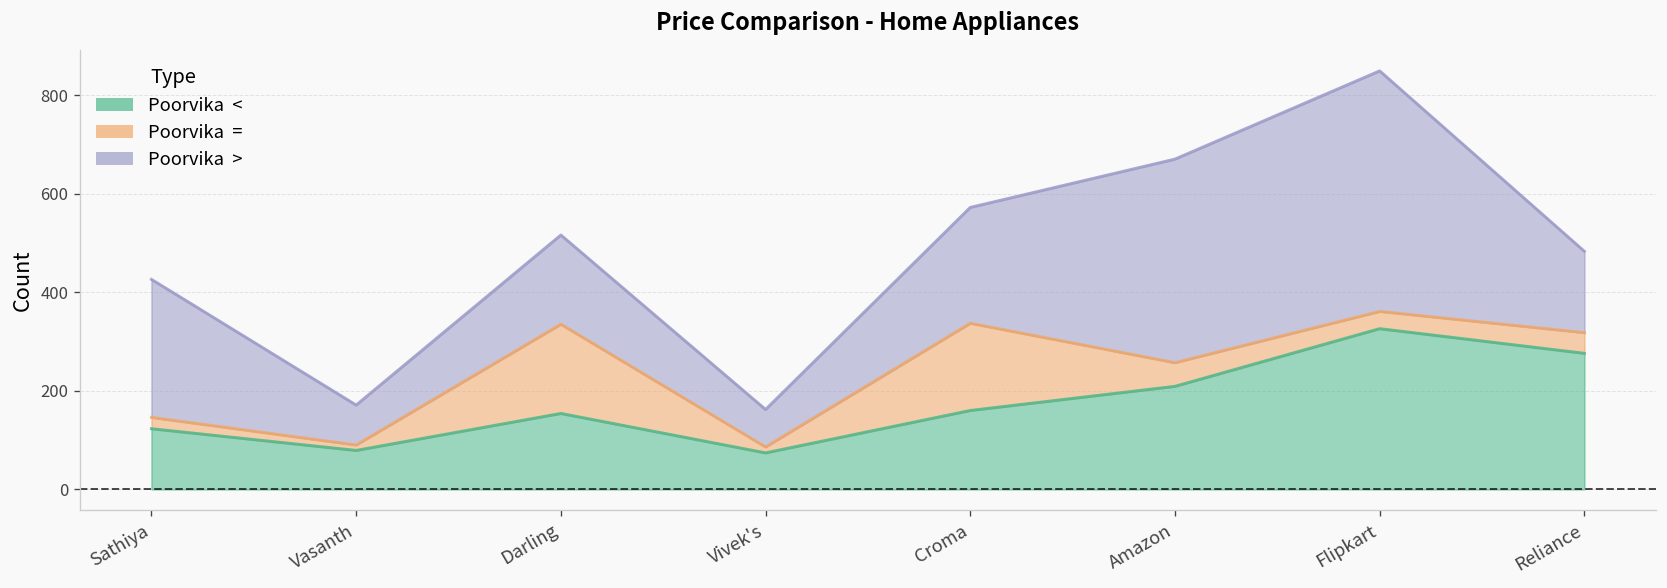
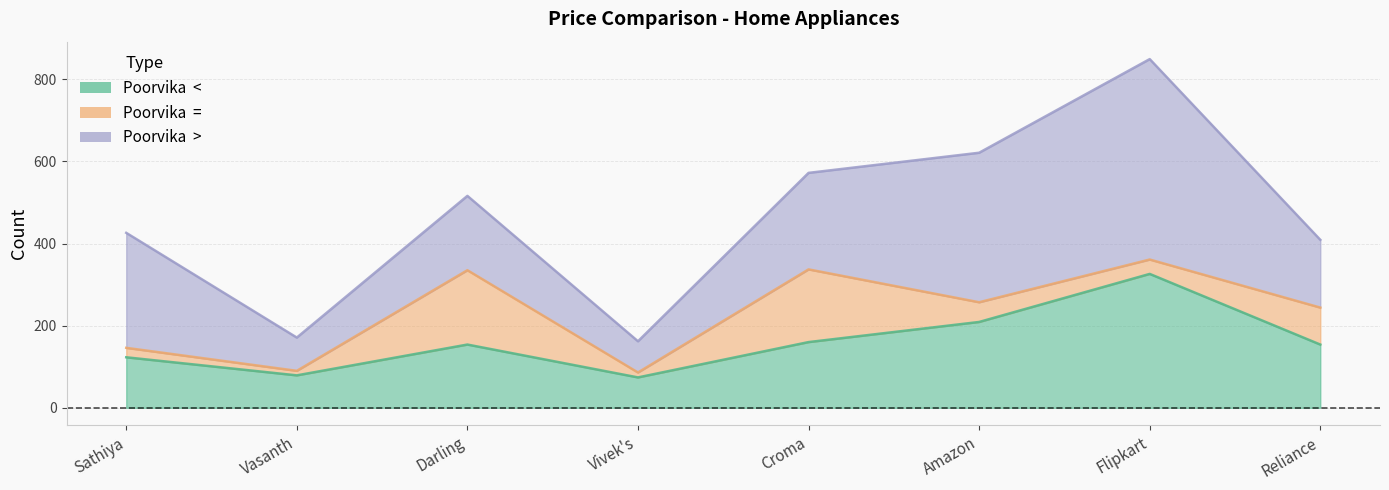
  {
    "Poorvika <": {
      "Sathiya": 120,
      "Vasanth": 80,
      "Darling": 150,
      "Vivek's": 70,
      "Croma": 160,
      "Amazon": 210,
      "Flipkart": 330,
-     "Reliance": 280
+     "Reliance": 150
    },
    "Poorvika =": {
      "Sathiya": 20,
      "Vasanth": 10,
      "Darling": 180,
      "Vivek's": 10,
      "Croma": 180,
      "Amazon": 50,
      "Flipkart": 40,
-     "Reliance": 40
+     "Reliance": 90
    },
    "Poorvika >": {
      "Sathiya": 280,
      "Vasanth": 80,
      "Darling": 180,
      "Vivek's": 80,
      "Croma": 240,
-     "Amazon": 410,
+     "Amazon": 360,
      "Flipkart": 490,
      "Reliance": 170
    }
  }
